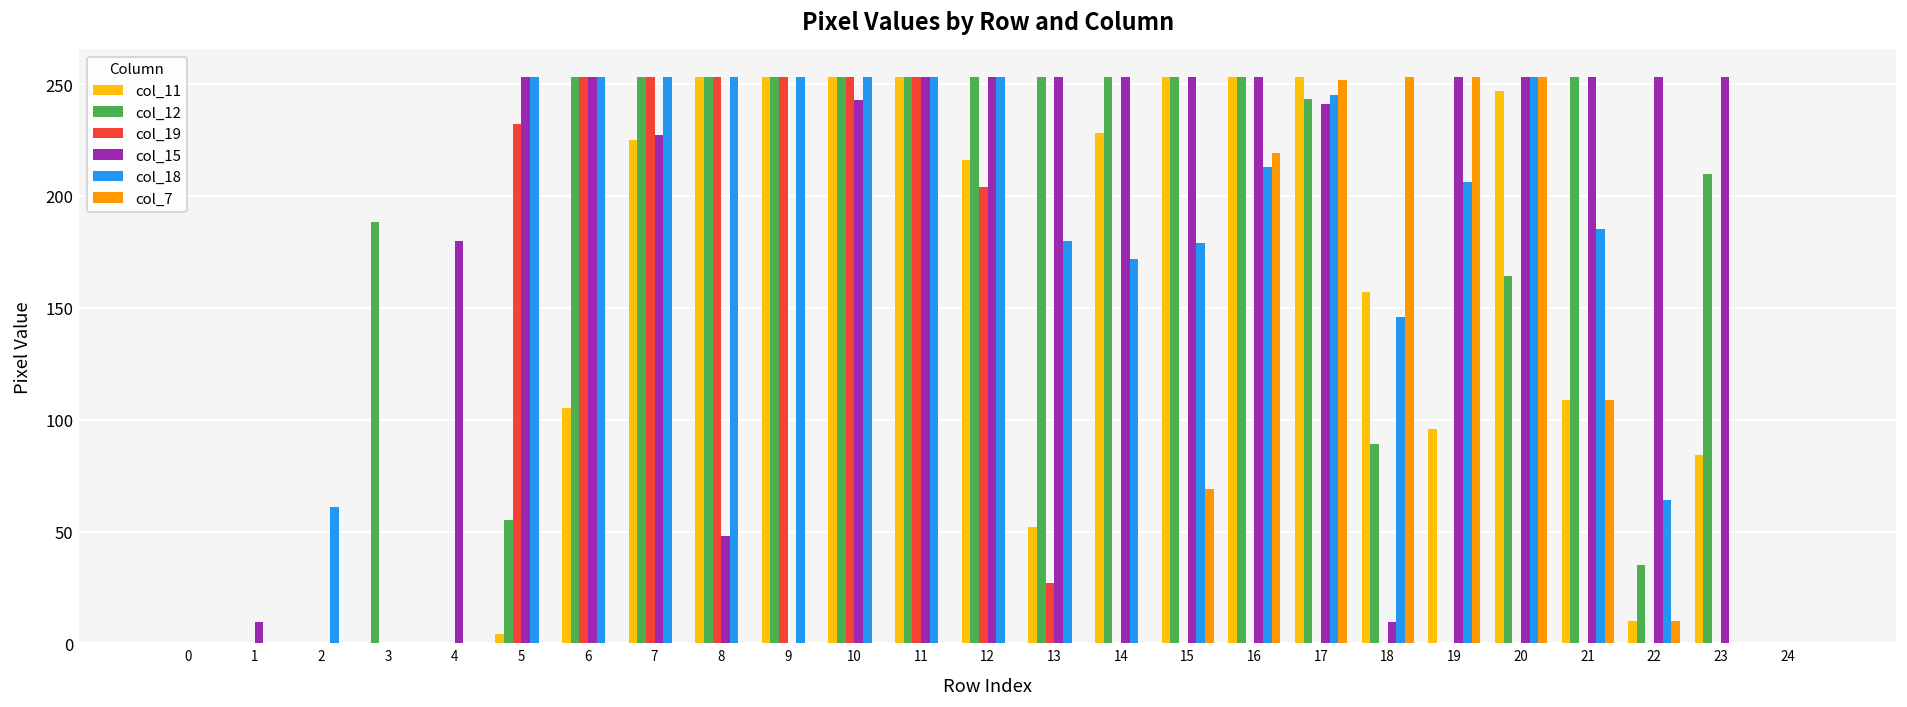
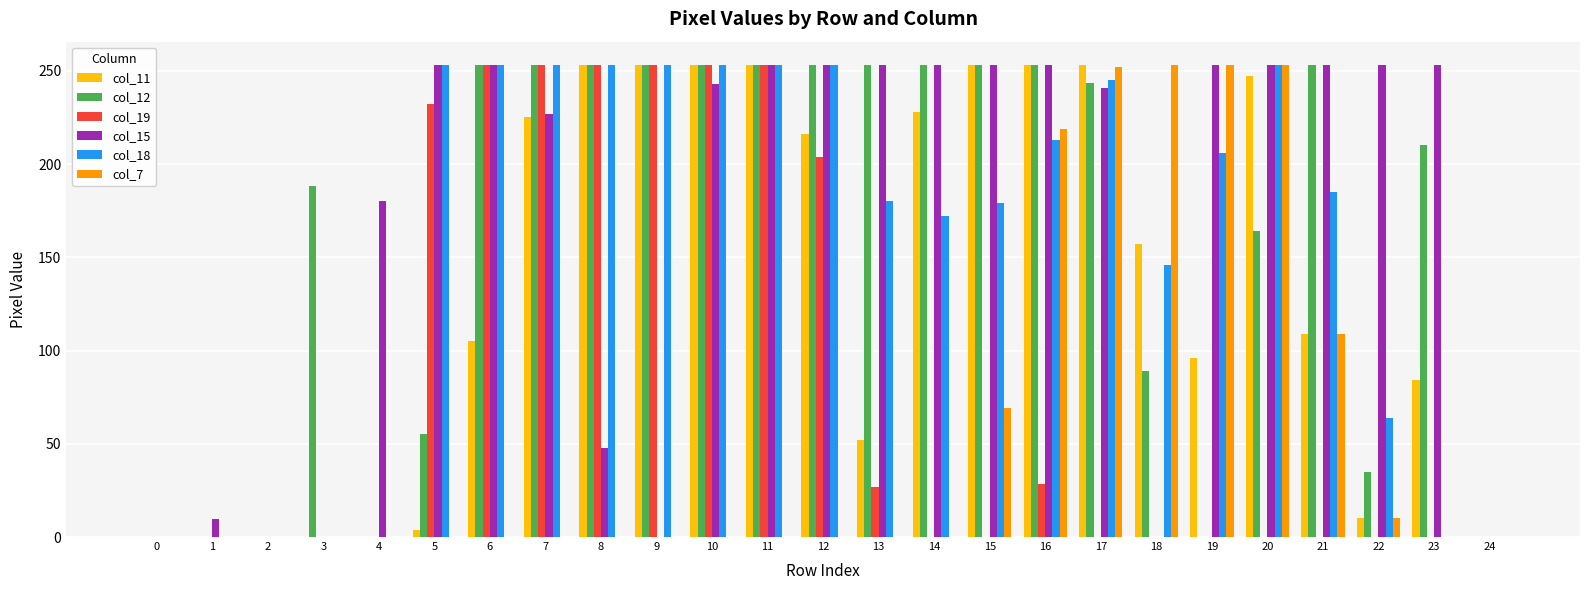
  {
    "col_12": {
      "0": 0,
      "1": 0,
      "2": 0,
      "3": 188,
      "4": 0,
      "5": 55,
      "6": 253,
      "7": 253,
      "8": 253,
      "9": 253,
      "10": 253,
      "11": 253,
      "12": 253,
      "13": 253,
      "14": 253,
      "15": 253,
      "16": 253,
      "17": 244,
      "18": 89,
      "19": 0,
      "20": 164,
      "21": 253,
      "22": 35,
      "23": 210,
      "24": 0
    },
    "col_19": {
      "0": 0,
      "1": 0,
      "2": 0,
      "3": 0,
      "4": 0,
      "5": 232,
      "6": 253,
      "7": 253,
      "8": 253,
      "9": 253,
      "10": 253,
      "11": 253,
      "12": 204,
      "13": 27,
      "14": 0,
      "15": 0,
-     "16": 0,
+     "16": 29,
      "17": 0,
      "18": 0,
      "19": 0,
      "20": 0,
      "21": 0,
      "22": 0,
      "23": 0,
      "24": 0
    },
    "col_15": {
      "0": 0,
      "1": 10,
      "2": 0,
      "3": 0,
      "4": 180,
      "5": 253,
      "6": 253,
      "7": 227,
      "8": 48,
      "9": 0,
      "10": 243,
      "11": 253,
      "12": 253,
      "13": 253,
      "14": 253,
      "15": 253,
      "16": 253,
      "17": 241,
-     "18": 9,
+     "18": 0,
      "19": 253,
      "20": 253,
      "21": 253,
      "22": 253,
      "23": 253,
      "24": 0
    },
    "col_18": {
      "0": 0,
      "1": 0,
-     "2": 61,
+     "2": 0,
      "3": 0,
      "4": 0,
      "5": 253,
      "6": 253,
      "7": 253,
      "8": 253,
      "9": 253,
      "10": 253,
      "11": 253,
      "12": 253,
      "13": 180,
      "14": 172,
      "15": 179,
      "16": 213,
      "17": 245,
      "18": 146,
      "19": 206,
      "20": 253,
      "21": 185,
      "22": 64,
      "23": 0,
      "24": 0
    }
  }
